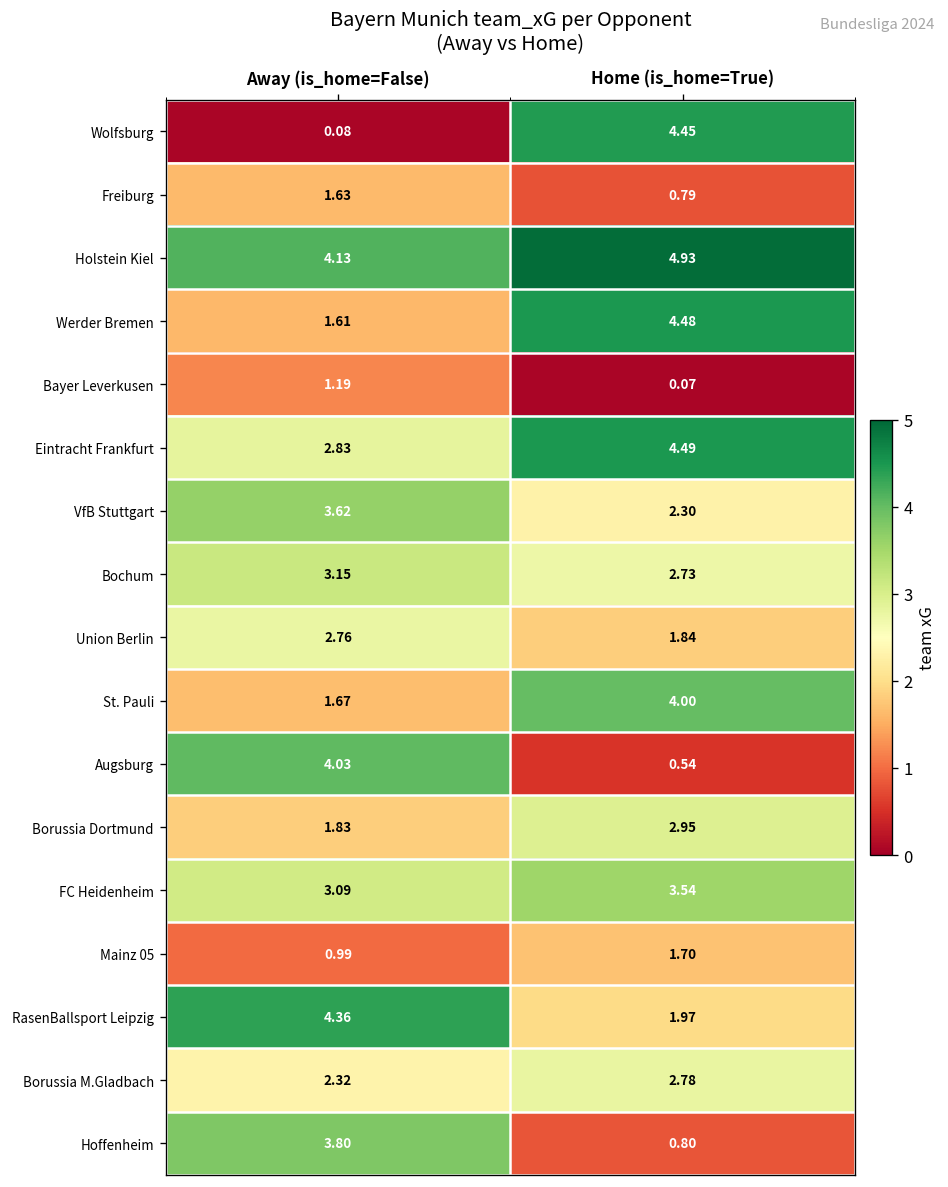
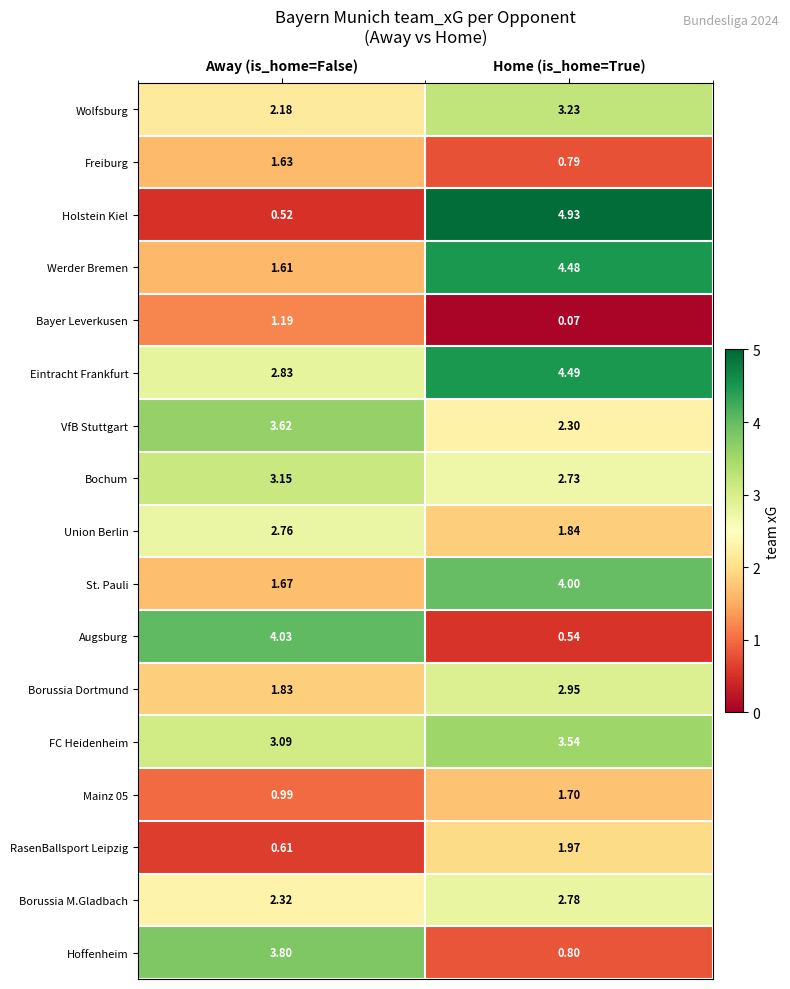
  {
    "Wolfsburg": {
-     "Away (is_home=False)": 0.08,
-     "Home (is_home=True)": 4.45
+     "Away (is_home=False)": 2.18,
+     "Home (is_home=True)": 3.23
    },
    "Freiburg": {
      "Away (is_home=False)": 1.63,
      "Home (is_home=True)": 0.79
    },
    "Holstein Kiel": {
-     "Away (is_home=False)": 4.13,
+     "Away (is_home=False)": 0.52,
      "Home (is_home=True)": 4.93
    },
    "Werder Bremen": {
      "Away (is_home=False)": 1.61,
      "Home (is_home=True)": 4.48
    },
    "Bayer Leverkusen": {
      "Away (is_home=False)": 1.19,
      "Home (is_home=True)": 0.07
    },
    "Eintracht Frankfurt": {
      "Away (is_home=False)": 2.83,
      "Home (is_home=True)": 4.49
    },
    "VfB Stuttgart": {
      "Away (is_home=False)": 3.62,
      "Home (is_home=True)": 2.30
    },
    "Bochum": {
      "Away (is_home=False)": 3.15,
      "Home (is_home=True)": 2.73
    },
    "Union Berlin": {
      "Away (is_home=False)": 2.76,
      "Home (is_home=True)": 1.84
    },
    "St. Pauli": {
      "Away (is_home=False)": 1.67,
      "Home (is_home=True)": 4.00
    },
    "Augsburg": {
      "Away (is_home=False)": 4.03,
      "Home (is_home=True)": 0.54
    },
    "Borussia Dortmund": {
      "Away (is_home=False)": 1.83,
      "Home (is_home=True)": 2.95
    },
    "FC Heidenheim": {
      "Away (is_home=False)": 3.09,
      "Home (is_home=True)": 3.54
    },
    "Mainz 05": {
      "Away (is_home=False)": 0.99,
      "Home (is_home=True)": 1.70
    },
    "RasenBallsport Leipzig": {
-     "Away (is_home=False)": 4.36,
+     "Away (is_home=False)": 0.61,
      "Home (is_home=True)": 1.97
    },
    "Borussia M.Gladbach": {
      "Away (is_home=False)": 2.32,
      "Home (is_home=True)": 2.78
    },
    "Hoffenheim": {
      "Away (is_home=False)": 3.80,
      "Home (is_home=True)": 0.80
    }
  }
